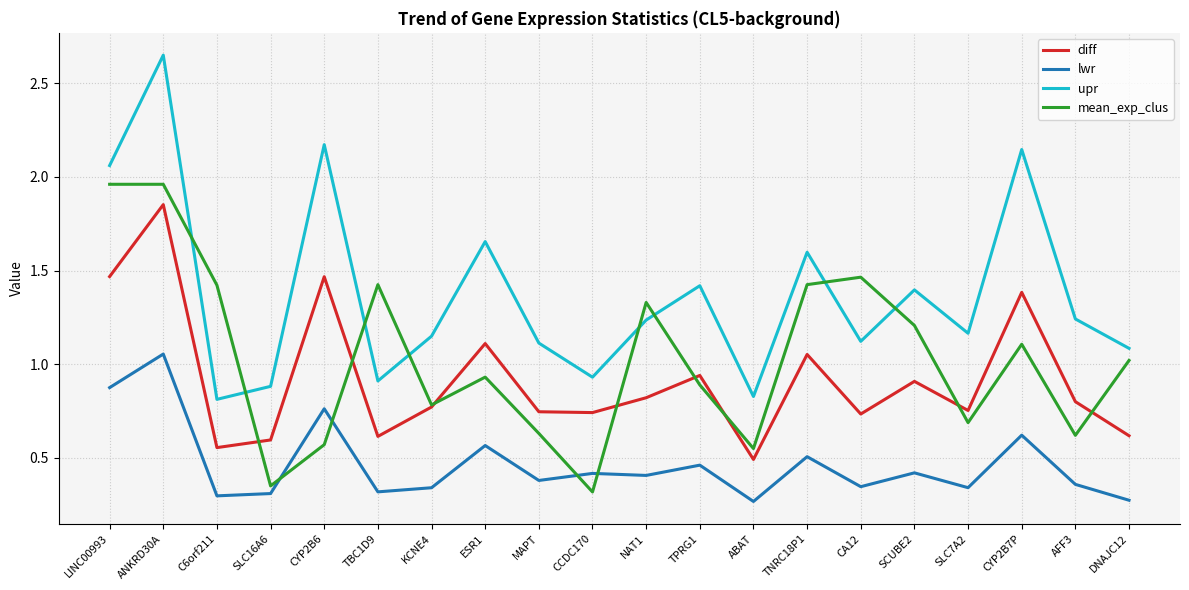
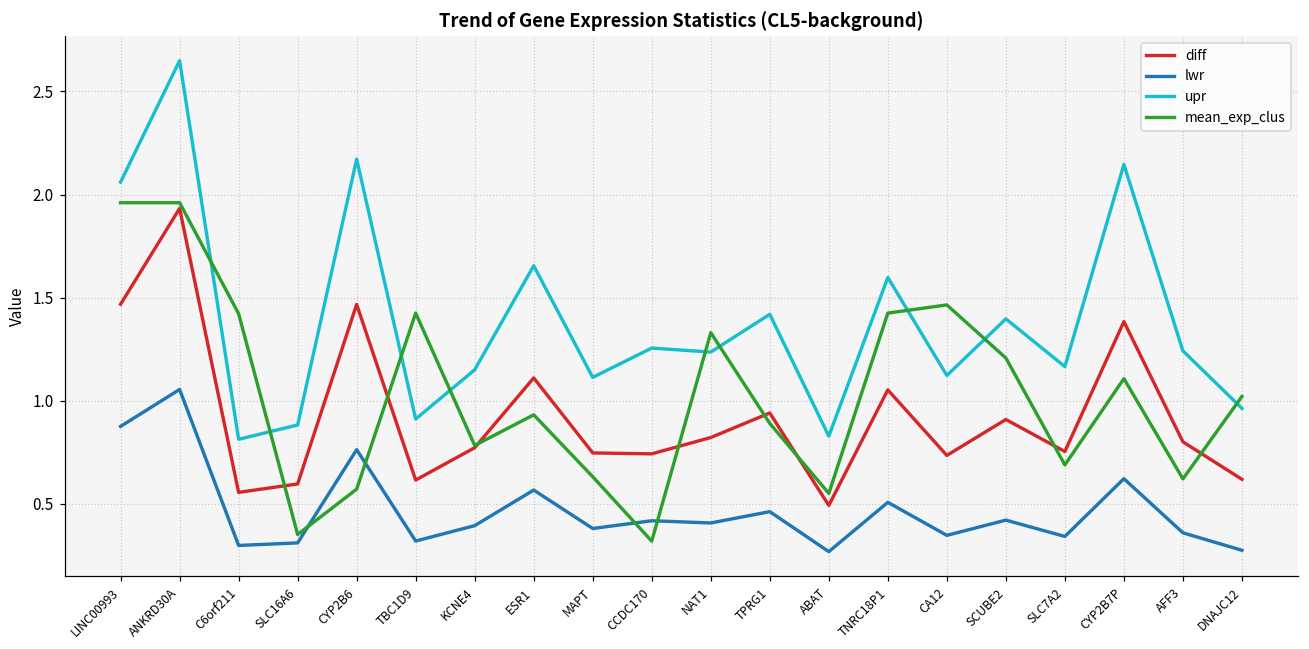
  {
    "diff": {
      "LINC00993": 1.47,
-     "ANKRD30A": 1.85,
+     "ANKRD30A": 1.93,
      "C6orf211": 0.56,
      "SLC16A6": 0.60,
      "CYP2B6": 1.47,
      "TBC1D9": 0.62,
      "ESR1": 1.11,
      "MAPT": 0.75,
      "CCDC170": 0.74,
      "NAT1": 0.82,
      "TPRG1": 0.94,
      "ABAT": 0.49,
      "TNRC18P1": 1.05,
      "CA12": 0.73,
      "SCUBE2": 0.91,
      "SLC7A2": 0.75,
      "CYP2B7P": 1.38,
      "AFF3": 0.80,
      "DNAJC12": 0.62
    },
    "lwr": {
      "LINC00993": 0.88,
      "ANKRD30A": 1.05,
      "C6orf211": 0.30,
      "SLC16A6": 0.31,
      "CYP2B6": 0.76,
      "TBC1D9": 0.32,
-     "KCNE4": 0.34,
+     "KCNE4": 0.39,
      "ESR1": 0.57,
      "MAPT": 0.38,
      "CCDC170": 0.42,
      "NAT1": 0.41,
      "TPRG1": 0.46,
      "ABAT": 0.27,
      "TNRC18P1": 0.51,
      "CA12": 0.35,
      "SCUBE2": 0.42,
      "SLC7A2": 0.34,
      "CYP2B7P": 0.62,
      "AFF3": 0.36,
      "DNAJC12": 0.27
    },
    "upr": {
      "LINC00993": 2.06,
      "ANKRD30A": 2.65,
      "C6orf211": 0.81,
      "SLC16A6": 0.88,
      "CYP2B6": 2.17,
      "TBC1D9": 0.91,
      "KCNE4": 1.15,
      "ESR1": 1.65,
      "MAPT": 1.11,
-     "CCDC170": 0.93,
+     "CCDC170": 1.26,
      "NAT1": 1.24,
      "TPRG1": 1.42,
      "ABAT": 0.83,
      "TNRC18P1": 1.60,
      "CA12": 1.12,
      "SCUBE2": 1.40,
      "SLC7A2": 1.17,
      "CYP2B7P": 2.15,
      "AFF3": 1.24,
-     "DNAJC12": 1.08
+     "DNAJC12": 0.96
    },
    "mean_exp_clus": {
      "LINC00993": 1.96,
      "ANKRD30A": 1.96,
      "C6orf211": 1.42,
      "SLC16A6": 0.35,
      "CYP2B6": 0.57,
      "TBC1D9": 1.42,
      "ESR1": 0.93,
      "MAPT": 0.63,
      "CCDC170": 0.32,
      "NAT1": 1.33,
      "TPRG1": 0.89,
      "ABAT": 0.55,
      "TNRC18P1": 1.42,
      "CA12": 1.46,
      "SCUBE2": 1.21,
      "SLC7A2": 0.69,
      "CYP2B7P": 1.11,
      "AFF3": 0.62,
      "DNAJC12": 1.02
    }
  }
